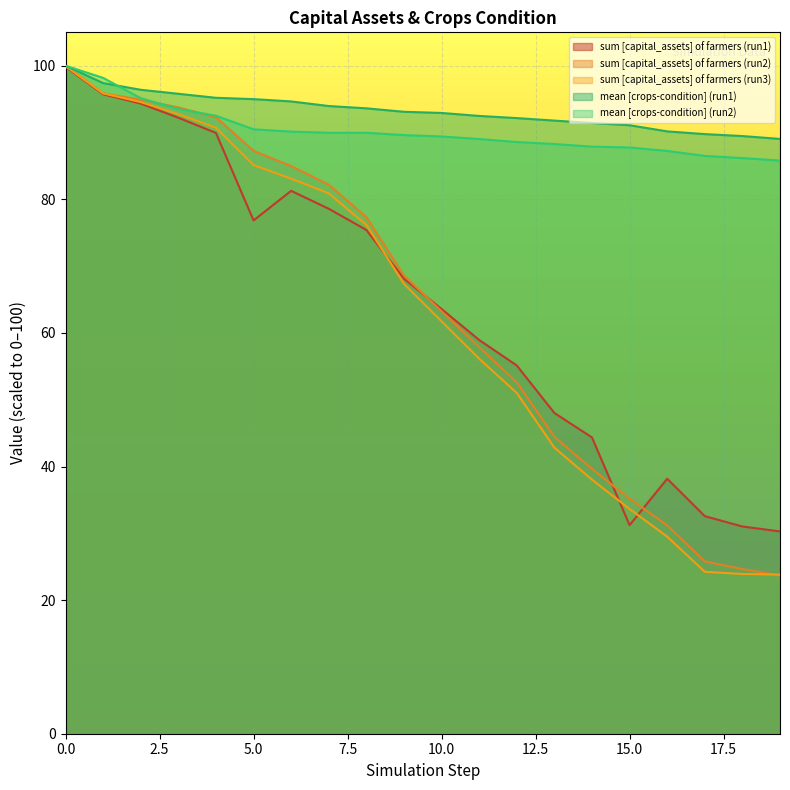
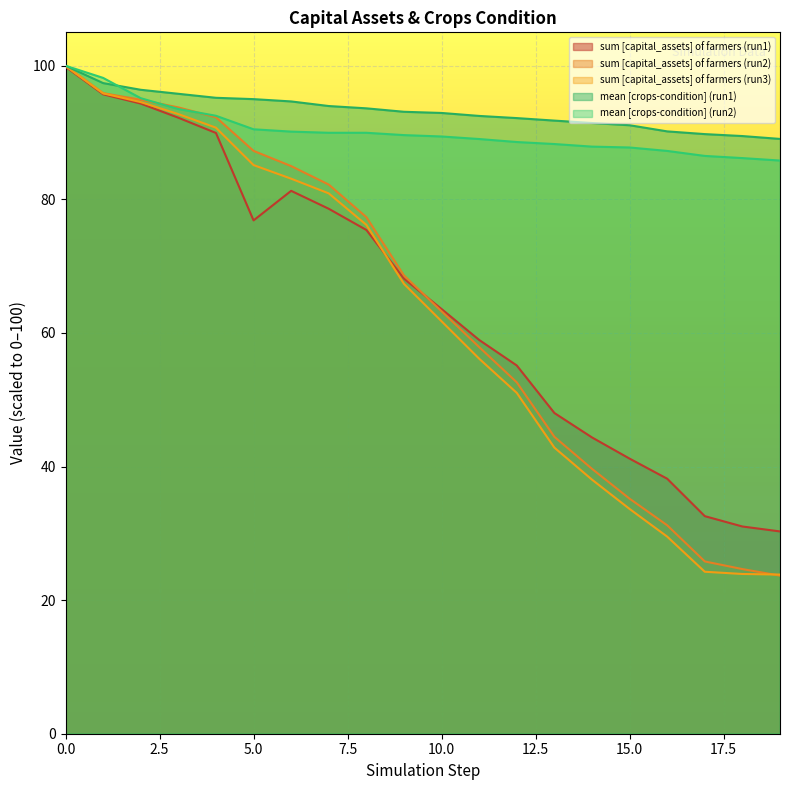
  {
    "sum [capital_assets] of farmers (run1)": {
      "5.0": 77,
-     "15.0": 31
+     "15.0": 41
    }
  }
